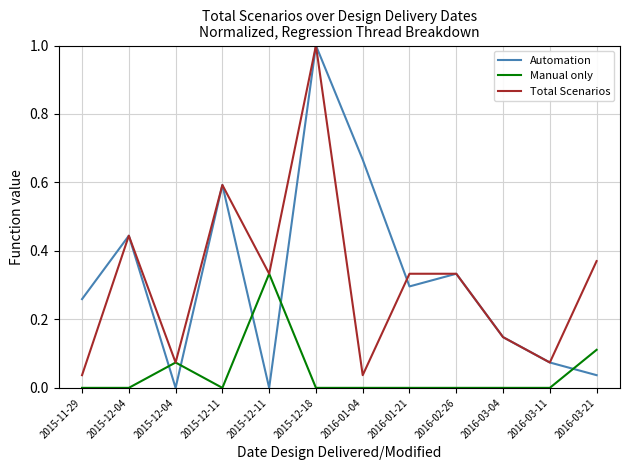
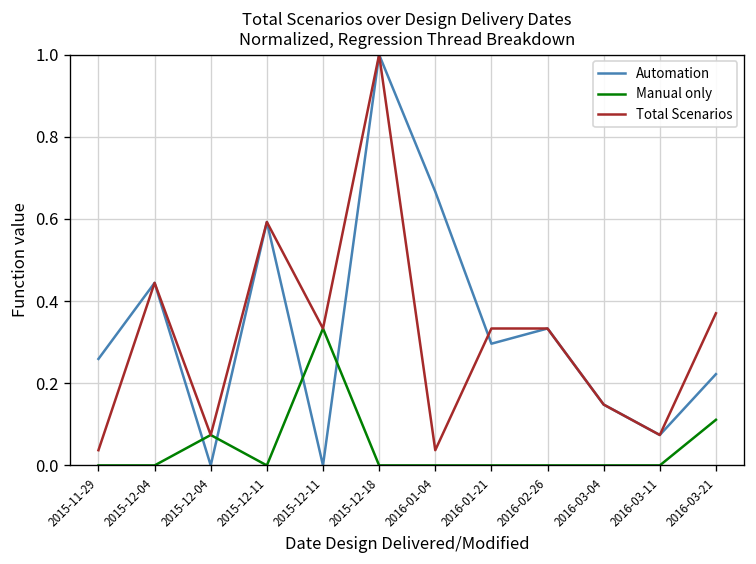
  {
    "Automation": {
      "2015-11-29": 0.26,
      "2016-01-04": 0.67,
      "2016-01-21": 0.30,
-     "2016-03-21": 0.04
+     "2016-03-21": 0.22
    },
    "Manual only": {
      "2015-11-29": 0.00,
      "2015-12-18": 0.00,
      "2016-01-04": 0.00,
      "2016-01-21": 0.00,
      "2016-02-26": 0.00,
      "2016-03-04": 0.00,
      "2016-03-11": 0.00,
      "2016-03-21": 0.11
    },
    "Total Scenarios": {
      "2015-11-29": 0.04,
      "2016-01-04": 0.04,
      "2016-01-21": 0.33,
      "2016-03-21": 0.37
    }
  }
